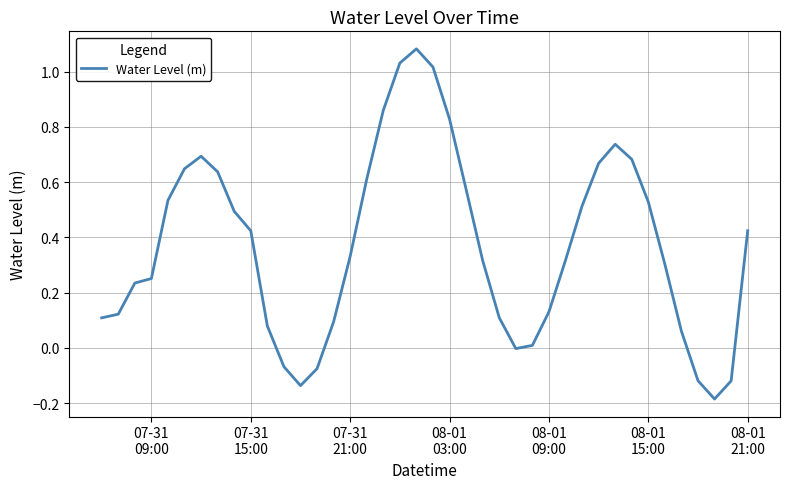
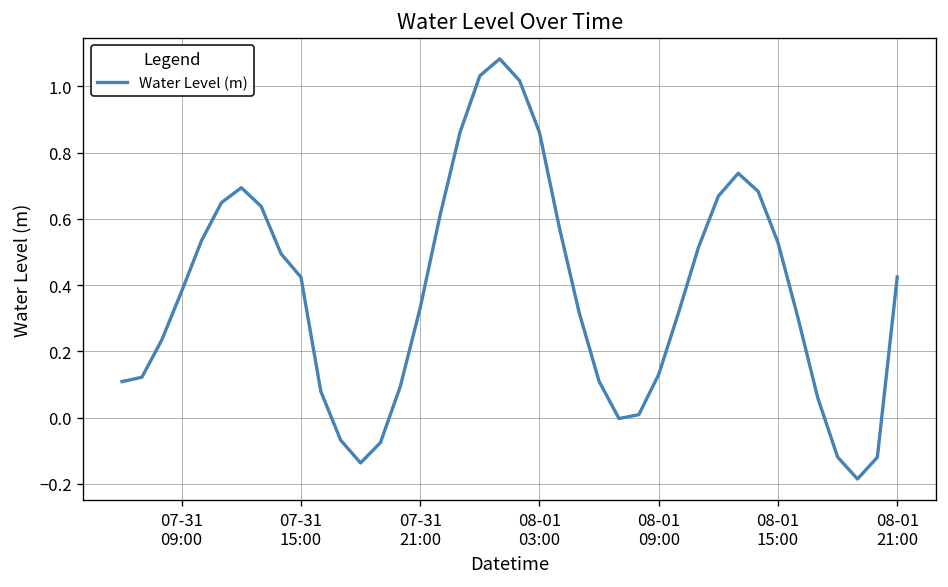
  {
-   "07-31 09:00": 0.25,
+   "07-31 09:00": 0.38,
    "07-31 15:00": 0.42,
    "07-31 21:00": 0.33,
-   "08-01 03:00": 0.83,
+   "08-01 03:00": 0.86,
    "08-01 09:00": 0.13,
    "08-01 15:00": 0.53,
    "08-01 21:00": 0.42
  }
